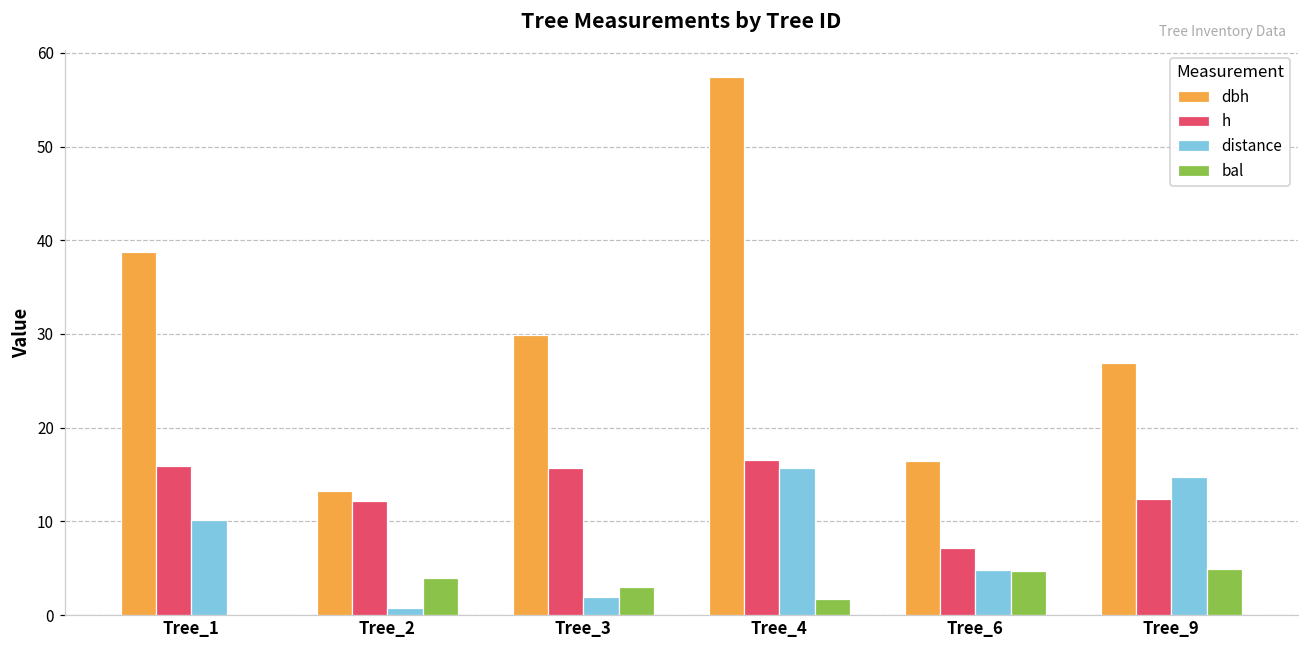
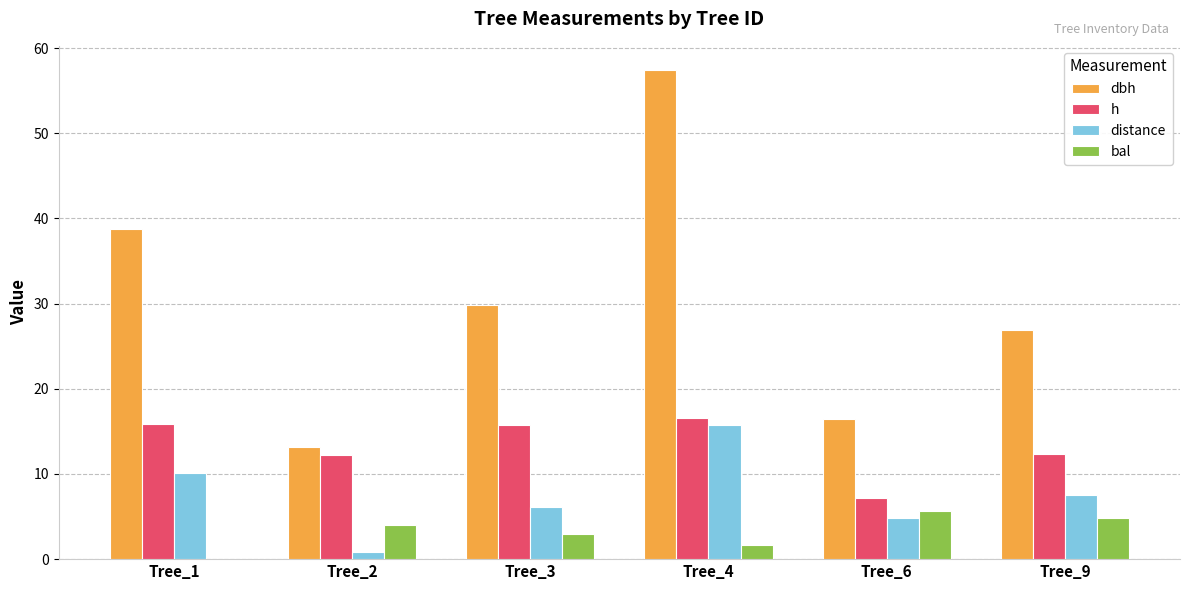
  {
    "dbh": {
      "Tree_1": 39,
      "Tree_2": 13,
      "Tree_3": 30,
      "Tree_4": 57,
      "Tree_6": 16,
      "Tree_9": 27
    },
    "h": {
      "Tree_1": 16,
      "Tree_2": 12,
      "Tree_3": 16,
      "Tree_4": 17,
      "Tree_6": 7,
      "Tree_9": 12
    },
    "distance": {
      "Tree_1": 10,
      "Tree_2": 1,
-     "Tree_3": 2,
+     "Tree_3": 6,
      "Tree_4": 16,
      "Tree_6": 5,
-     "Tree_9": 15
+     "Tree_9": 8
    },
    "bal": {
      "Tree_1": 0,
      "Tree_2": 4,
      "Tree_3": 3,
      "Tree_4": 2,
-     "Tree_6": 5,
+     "Tree_6": 6,
      "Tree_9": 5
    }
  }
